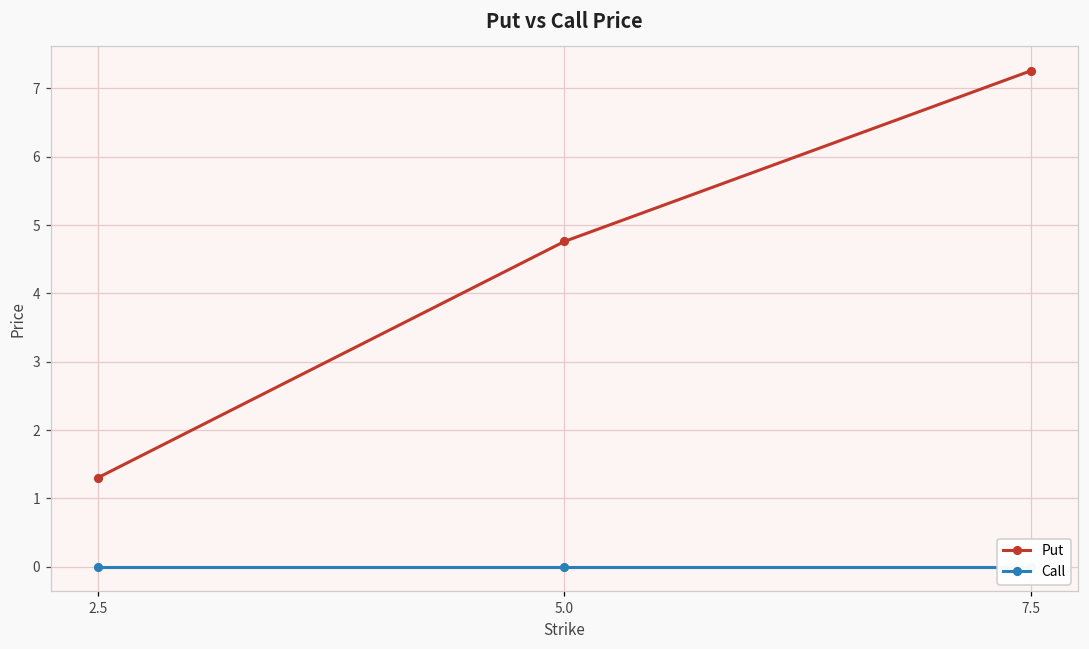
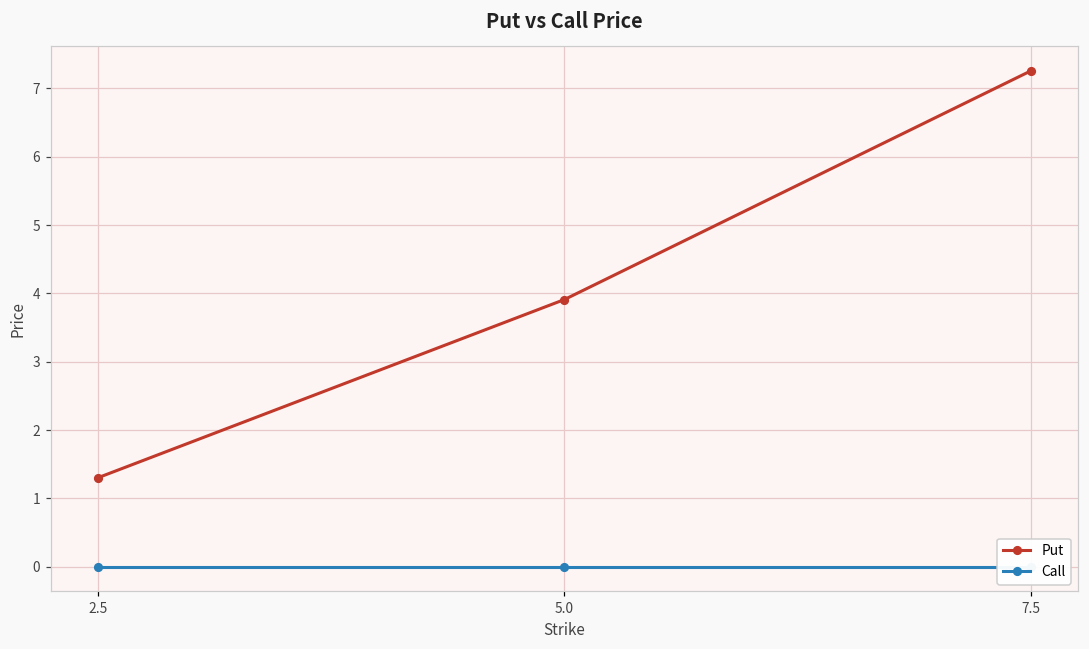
  {
    "Put": {
      "2.5": 1.3,
-     "5.0": 4.8,
+     "5.0": 3.9,
      "7.5": 7.3
    },
    "Call": {
      "2.5": 0.0,
      "5.0": 0.0
    }
  }
